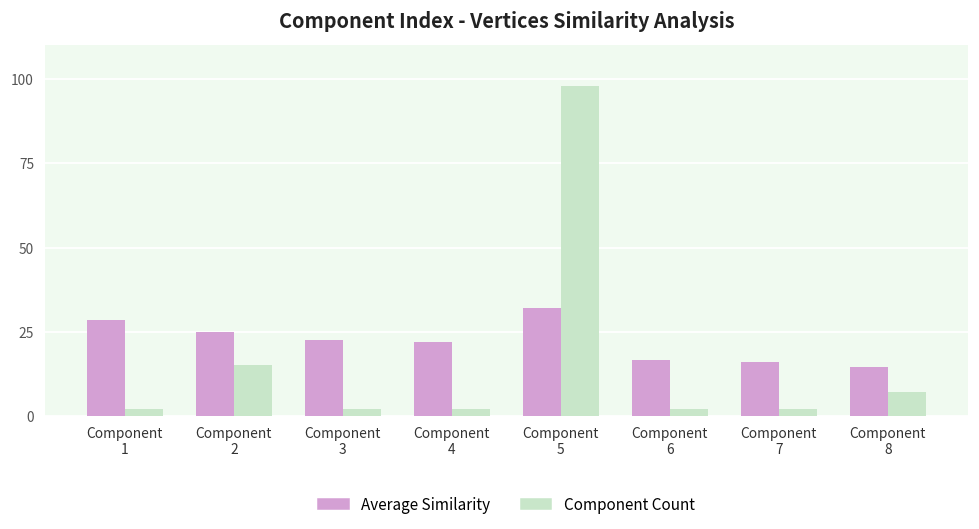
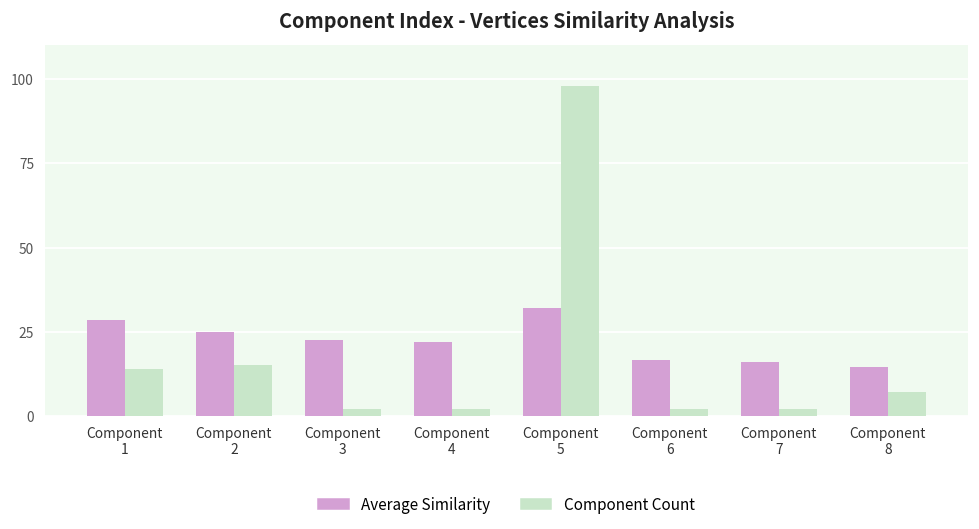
  {
    "Average Similarity": {
      "Component 1": 29,
      "Component 2": 25,
      "Component 3": 23,
      "Component 4": 22,
      "Component 5": 32,
      "Component 6": 17,
      "Component 7": 16,
      "Component 8": 15
    },
    "Component Count": {
-     "Component 1": 2,
+     "Component 1": 14,
      "Component 2": 15,
      "Component 3": 2,
      "Component 4": 2,
      "Component 5": 98,
      "Component 6": 2,
      "Component 7": 2,
      "Component 8": 7
    }
  }
